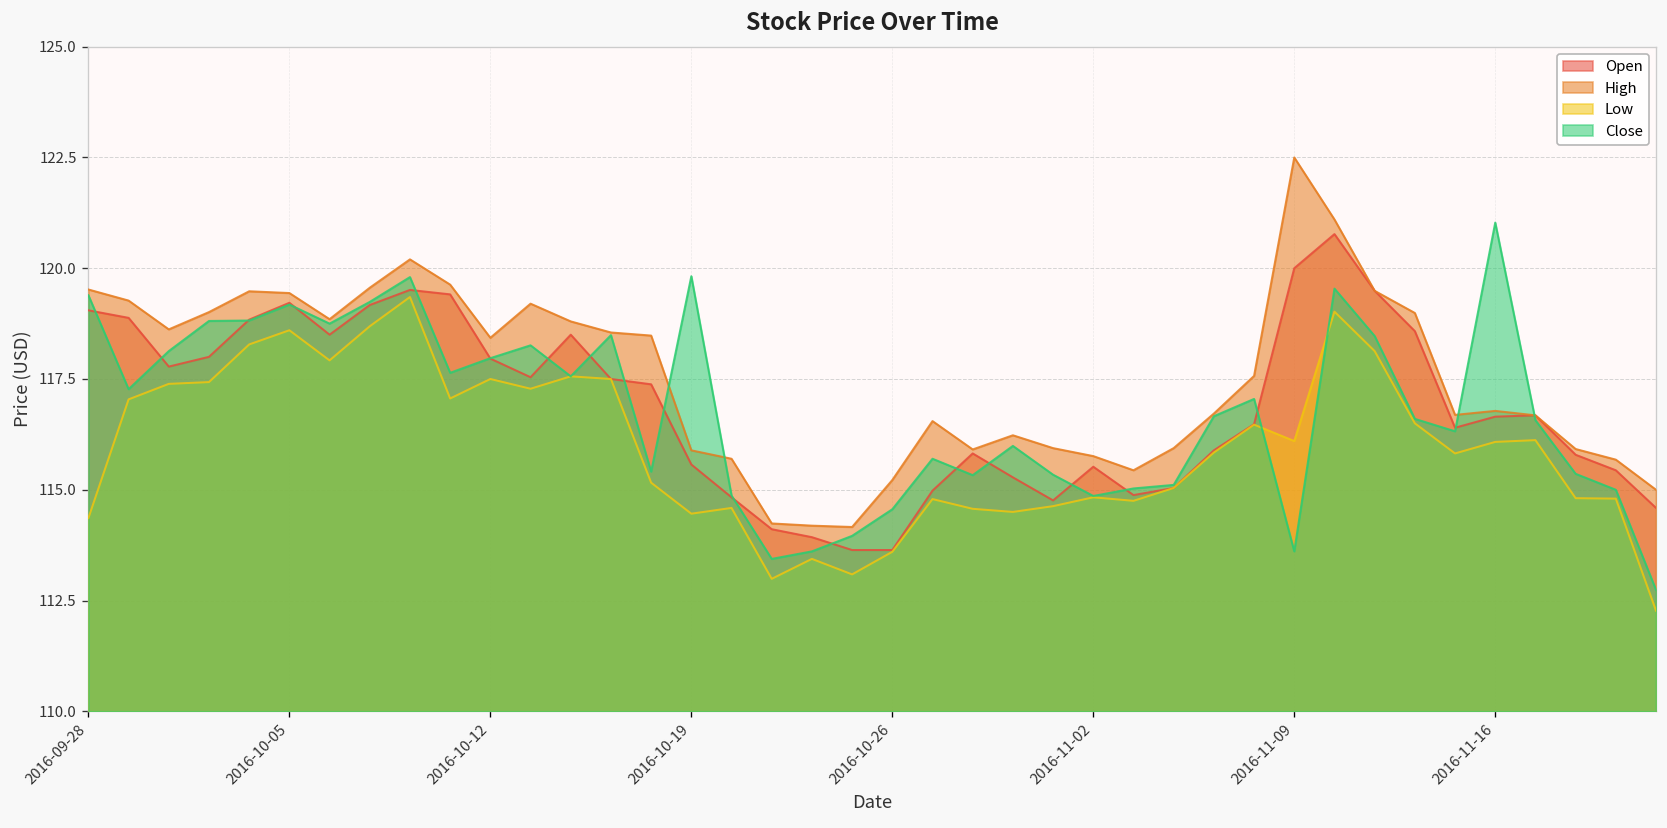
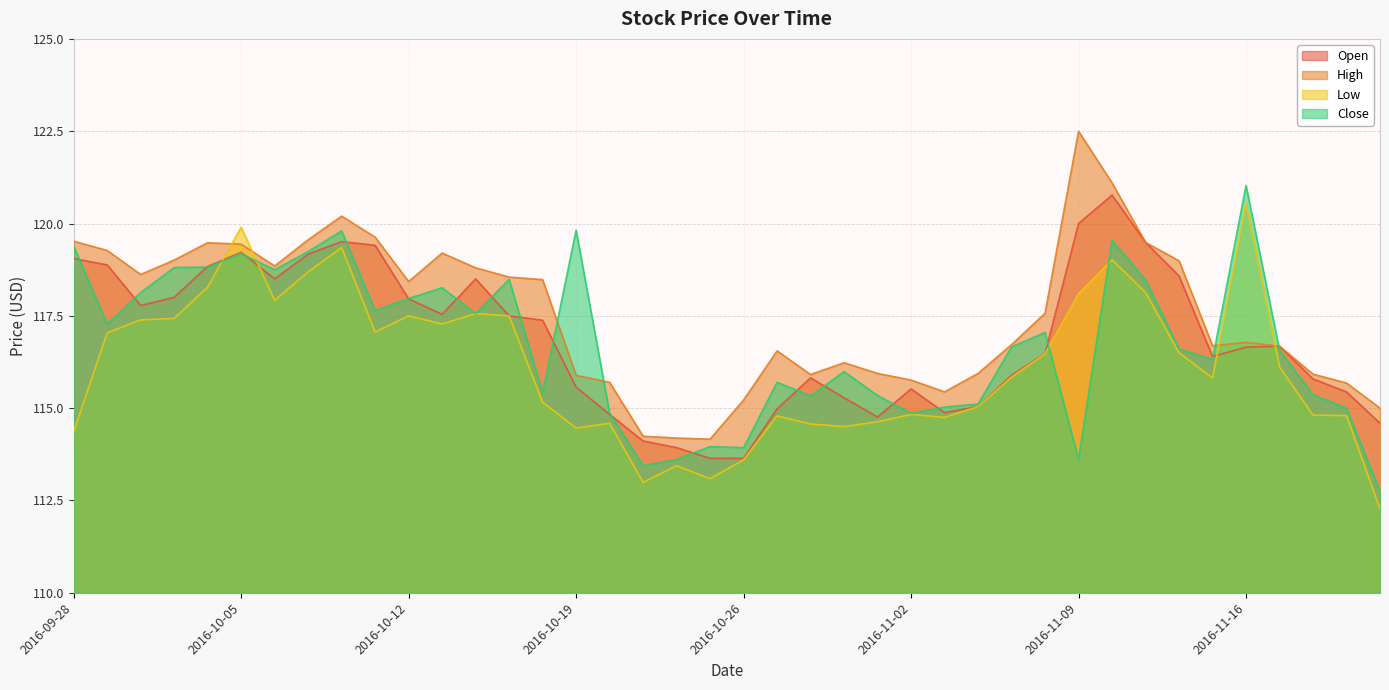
  {
    "Low": {
      "2016-09-28": 114.4,
-     "2016-10-05": 118.6,
+     "2016-10-05": 119.9,
      "2016-10-12": 117.5,
      "2016-10-19": 114.5,
-     "2016-11-09": 116.1,
-     "2016-11-16": 116.1
+     "2016-11-09": 118.1,
+     "2016-11-16": 120.5
    },
    "Close": {
      "2016-09-28": 119.4,
      "2016-10-19": 119.8,
-     "2016-10-26": 114.6,
+     "2016-10-26": 113.9,
      "2016-11-09": 113.6,
      "2016-11-16": 121.0
    }
  }
